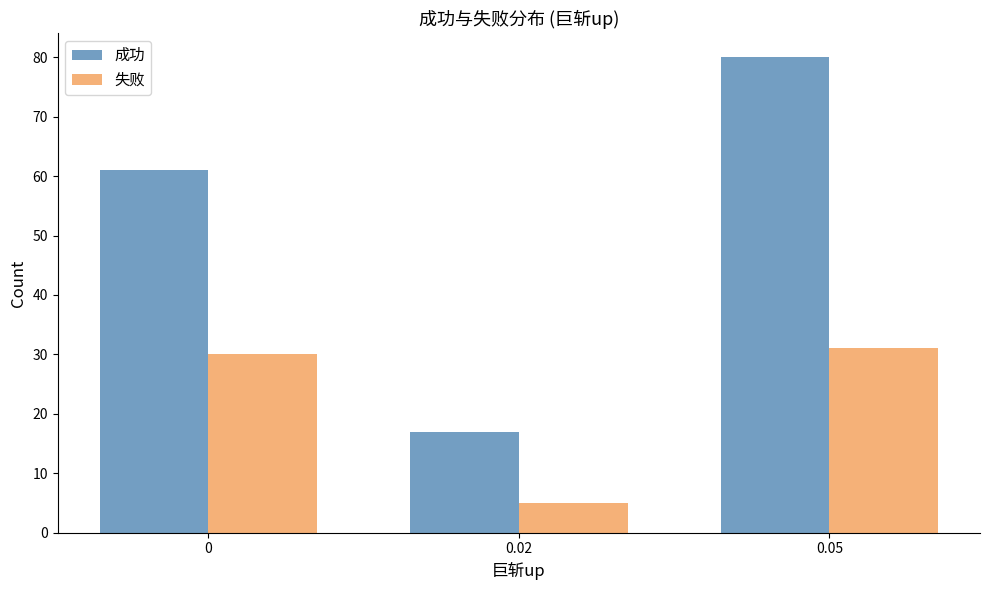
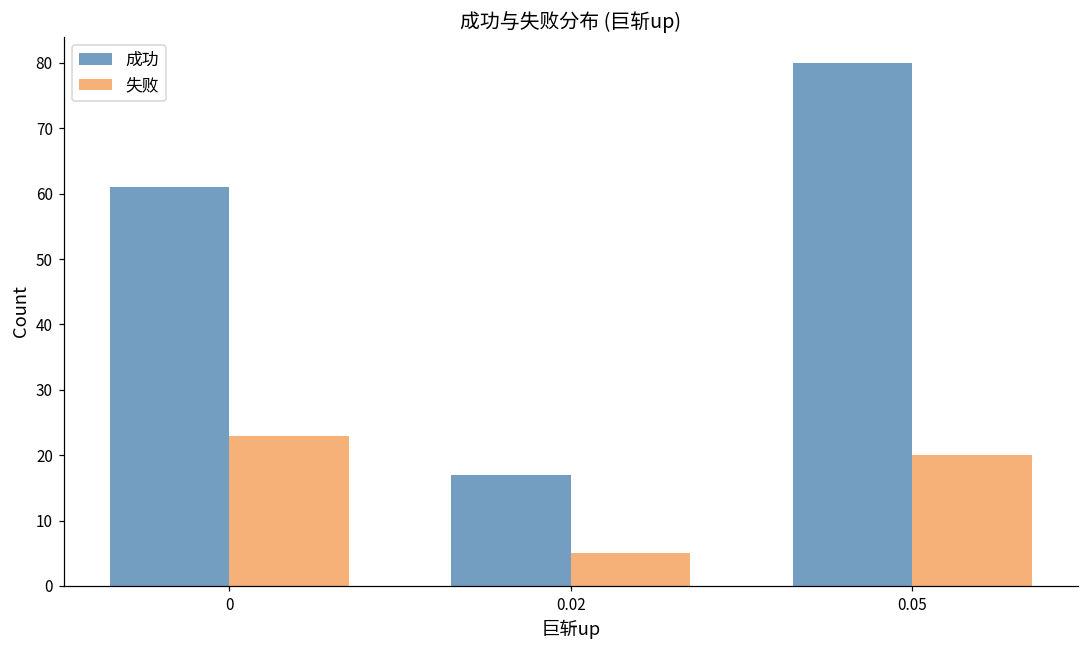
  {
    "成功": {
      "0": 61,
      "0.02": 17,
      "0.05": 80
    },
    "失败": {
-     "0": 30,
+     "0": 23,
      "0.02": 5,
-     "0.05": 31
+     "0.05": 20
    }
  }
